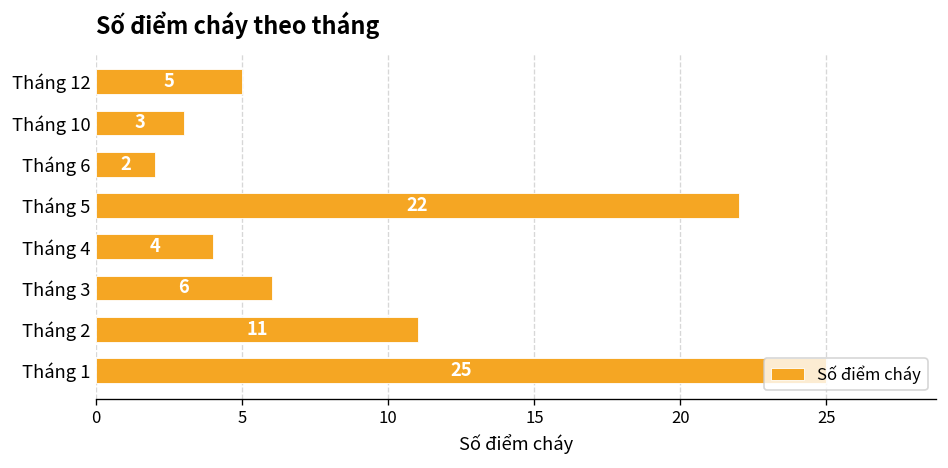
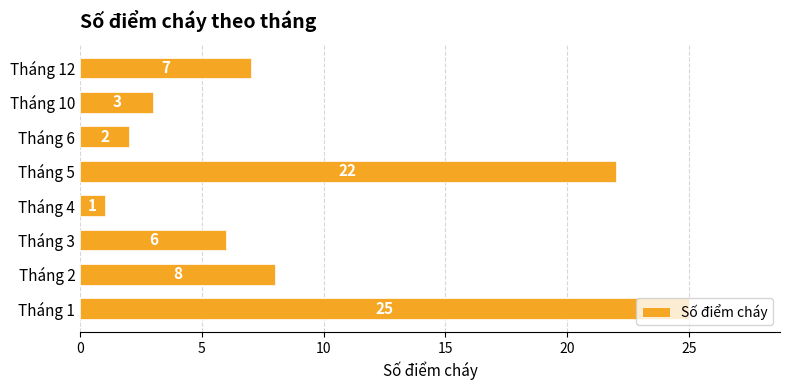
  {
-   "Tháng 12": 5,
+   "Tháng 12": 7,
    "Tháng 10": 3,
    "Tháng 6": 2,
    "Tháng 5": 22,
-   "Tháng 4": 4,
+   "Tháng 4": 1,
    "Tháng 3": 6,
-   "Tháng 2": 11
+   "Tháng 2": 8
  }
